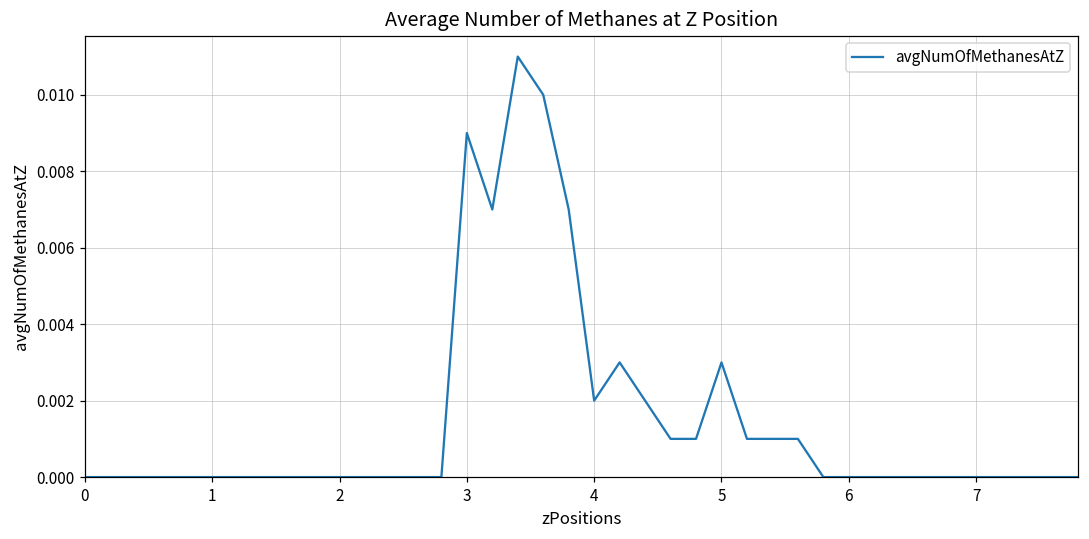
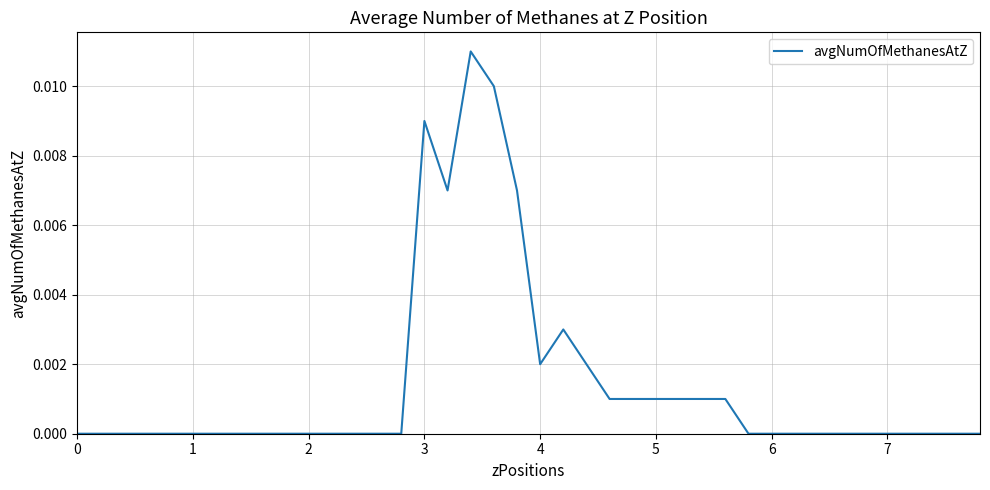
  {
    "0": 0.000,
    "1": 0.000,
    "2": 0.000,
    "3": 0.009,
    "4": 0.002,
-   "5": 0.003,
+   "5": 0.001,
    "6": 0.000,
    "7": 0.000
  }
